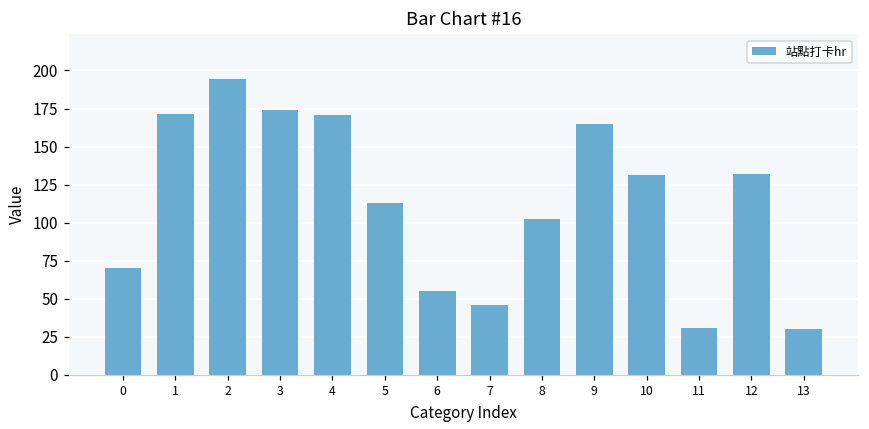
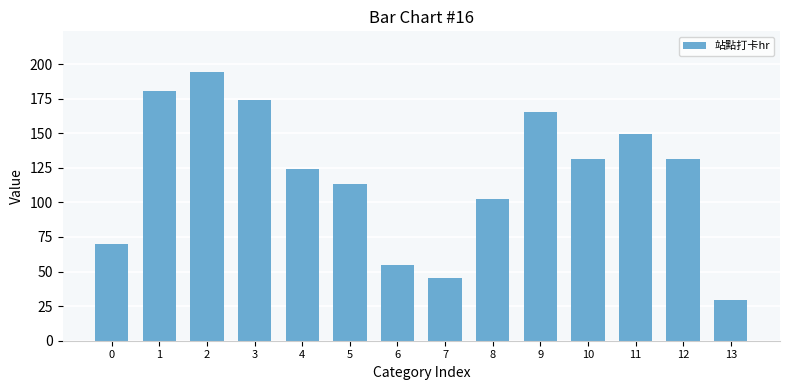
  {
    "0": 70,
-   "1": 172,
+   "1": 181,
    "2": 195,
    "3": 174,
-   "4": 171,
+   "4": 125,
    "5": 113,
    "6": 55,
    "7": 46,
    "8": 102,
    "9": 165,
    "10": 131,
-   "11": 31,
+   "11": 150,
    "12": 132,
    "13": 30
  }
